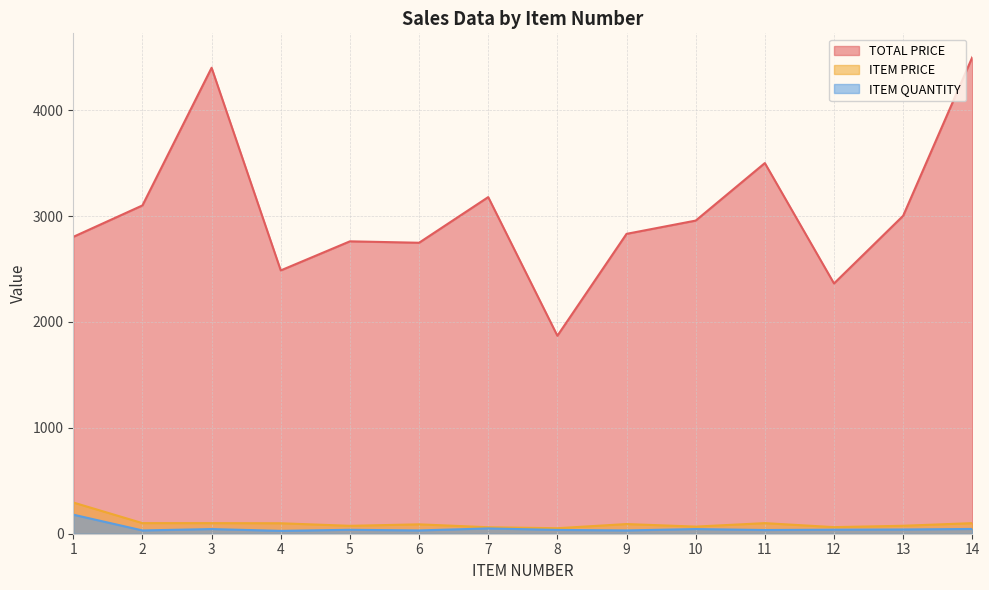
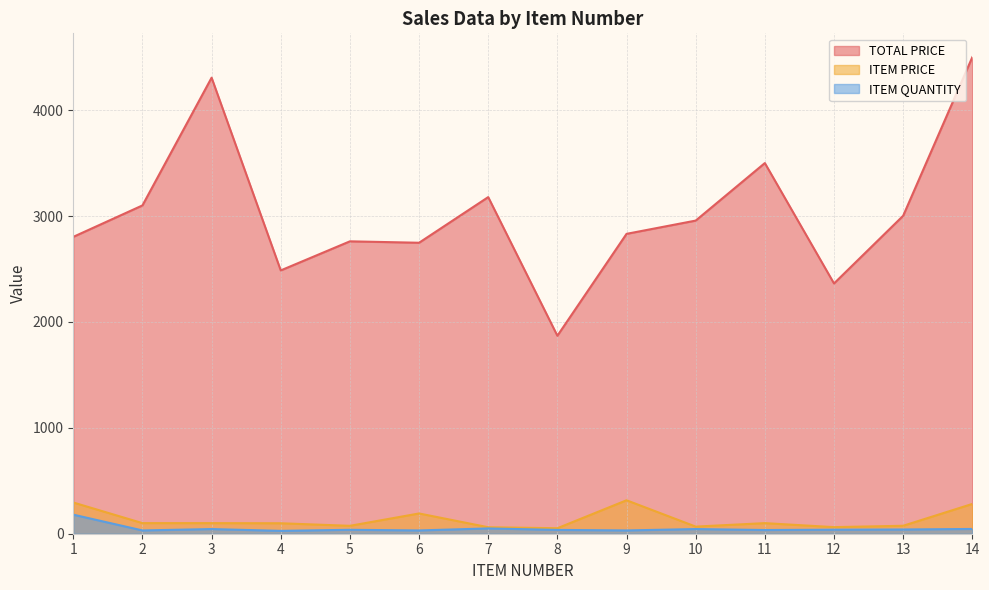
  {
    "TOTAL PRICE": {
      "1": 2800,
      "2": 3100,
-     "3": 4400,
+     "3": 4310,
      "4": 2490,
      "5": 2760,
      "6": 2750,
      "7": 3180,
      "8": 1870,
      "9": 2830,
      "10": 2960,
      "11": 3500,
      "12": 2360,
      "13": 3000,
      "14": 4500
    },
    "ITEM PRICE": {
      "1": 290,
      "2": 100,
      "3": 100,
      "4": 100,
      "5": 70,
-     "6": 90,
-     "9": 90,
+     "6": 190,
+     "9": 320,
      "11": 100,
      "12": 60,
      "13": 80,
-     "14": 100
+     "14": 280
    },
    "ITEM QUANTITY": {
      "1": 180,
      "2": 30,
      "3": 40,
      "4": 30,
      "5": 40,
      "6": 30,
      "9": 30,
      "11": 40,
      "12": 40,
      "13": 40,
      "14": 50
    }
  }
